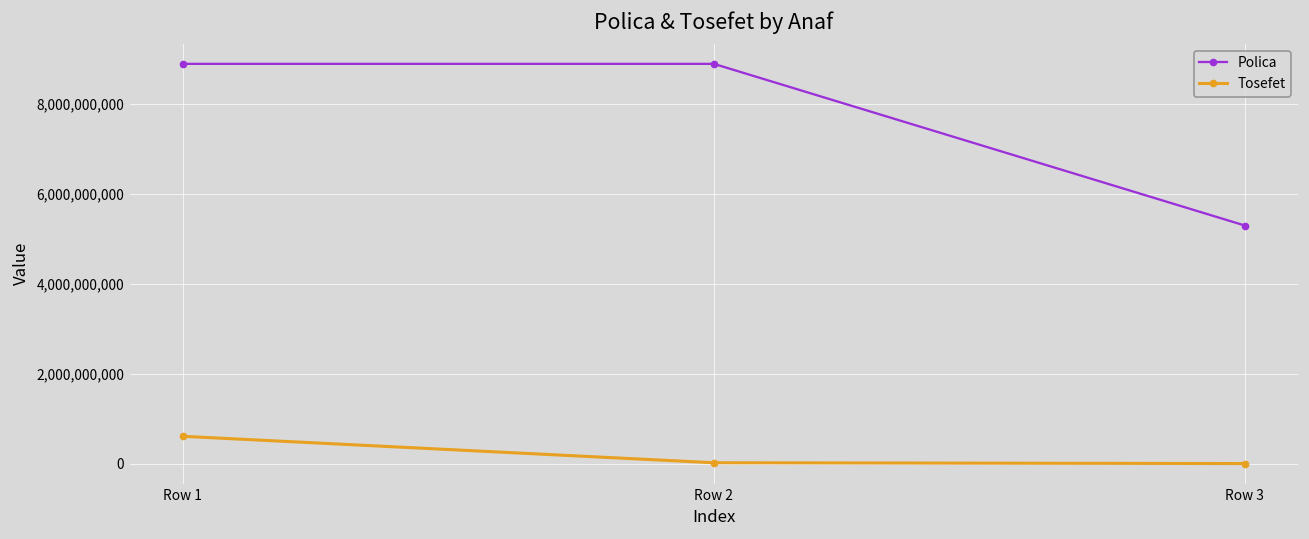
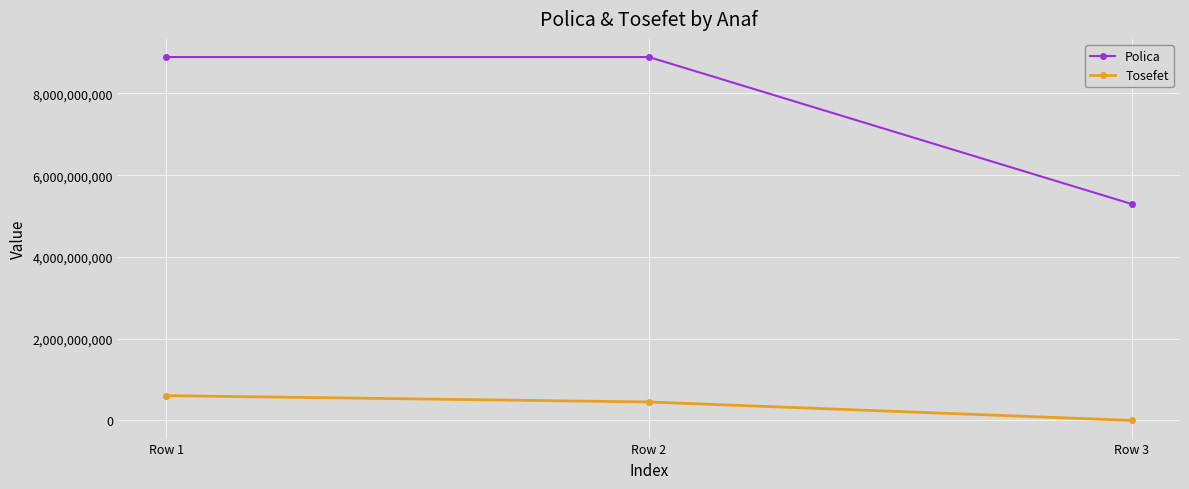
  {
    "Polica": {
      "Row 1": "8,900,000,000",
      "Row 2": "8,900,000,000",
      "Row 3": "5,300,000,000"
    },
    "Tosefet": {
      "Row 1": "600,000,000",
-     "Row 2": "0",
+     "Row 2": "500,000,000",
      "Row 3": "0"
    }
  }
